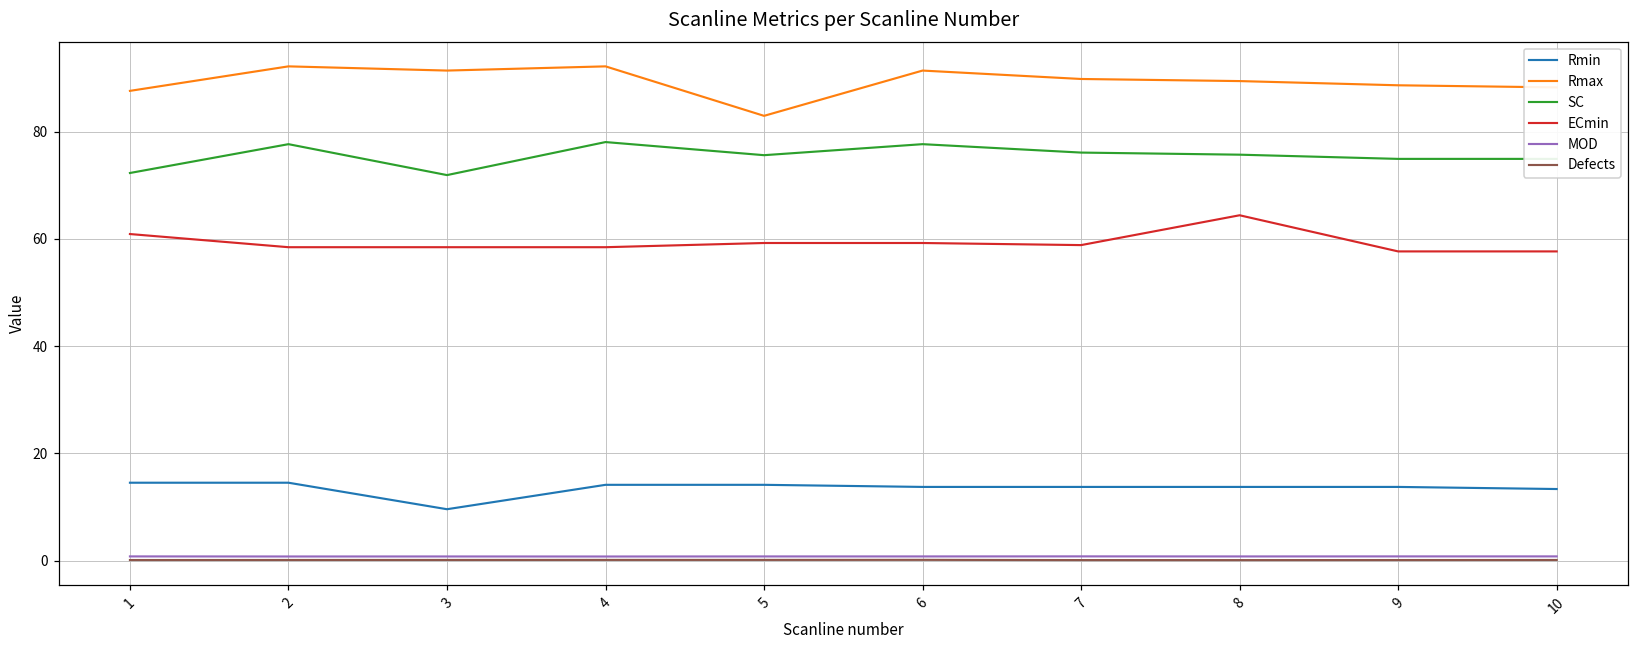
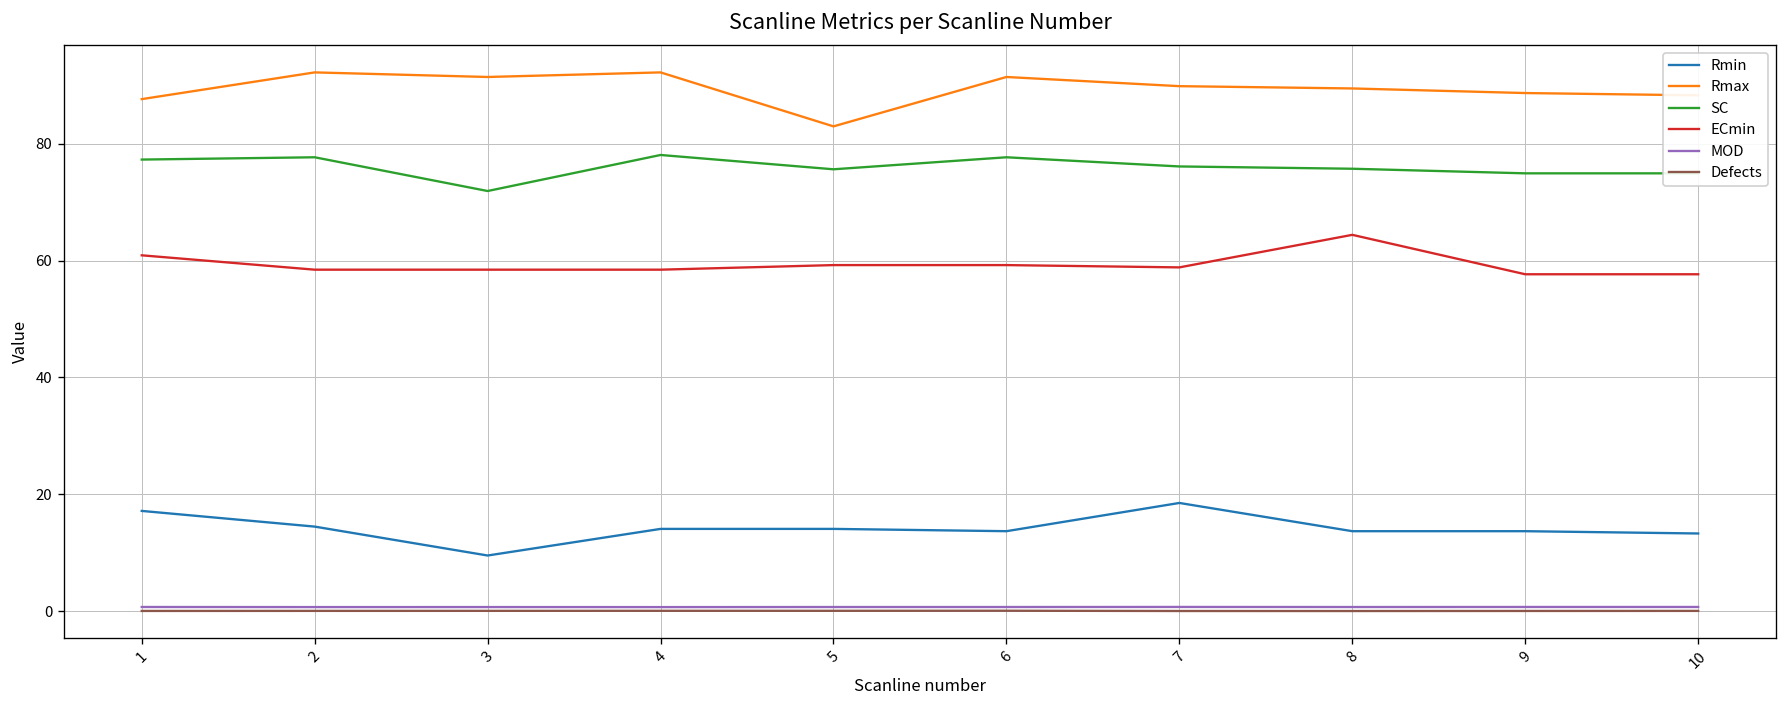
  {
    "Rmin": {
-     "1": 15,
+     "1": 17,
      "2": 15,
      "3": 10,
      "4": 14,
      "5": 14,
      "6": 14,
-     "7": 14,
+     "7": 19,
      "8": 14,
      "9": 14,
      "10": 13
    },
    "Rmax": {
      "1": 88,
      "2": 92,
      "3": 91,
      "4": 92,
      "5": 83,
      "6": 91,
      "7": 90,
      "8": 89,
      "9": 89
    },
    "SC": {
-     "1": 72,
+     "1": 77,
      "2": 78,
      "3": 72,
      "4": 78,
      "5": 76,
      "6": 78,
      "7": 76,
      "8": 76,
      "9": 75
    },
    "ECmin": {
      "1": 61,
      "2": 58,
      "3": 58,
      "4": 58,
      "5": 59,
      "6": 59,
      "7": 59,
      "8": 64,
      "9": 58,
      "10": 58
    },
    "MOD": {
      "1": 1,
      "2": 1,
      "3": 1,
      "4": 1,
      "5": 1,
      "6": 1,
      "7": 1,
      "8": 1,
      "9": 1,
      "10": 1
    },
    "Defects": {
      "1": 0,
      "2": 0,
      "3": 0,
      "4": 0,
      "5": 0,
      "6": 0,
      "7": 0,
      "8": 0,
      "9": 0,
      "10": 0
    }
  }
